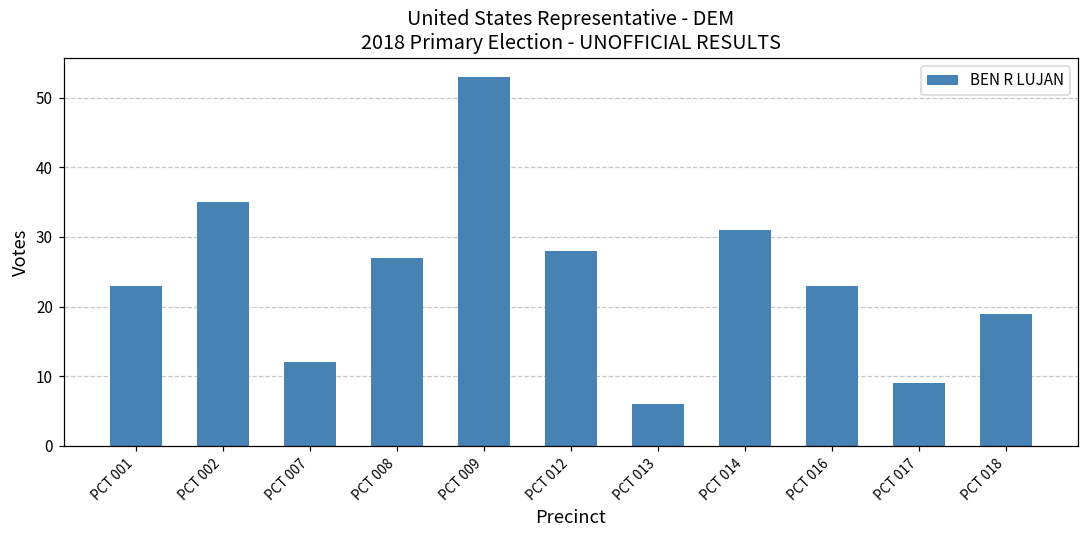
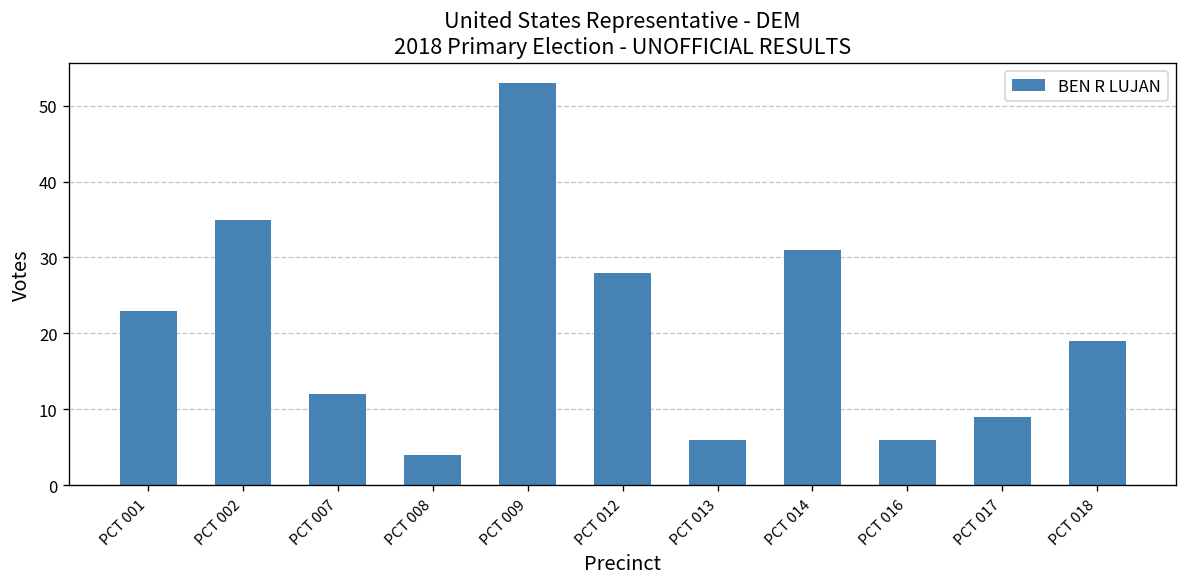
  {
    "PCT 001": 23,
    "PCT 002": 35,
    "PCT 007": 12,
-   "PCT 008": 27,
+   "PCT 008": 4,
    "PCT 009": 53,
    "PCT 012": 28,
    "PCT 013": 6,
    "PCT 014": 31,
-   "PCT 016": 23,
+   "PCT 016": 6,
    "PCT 017": 9,
    "PCT 018": 19
  }
